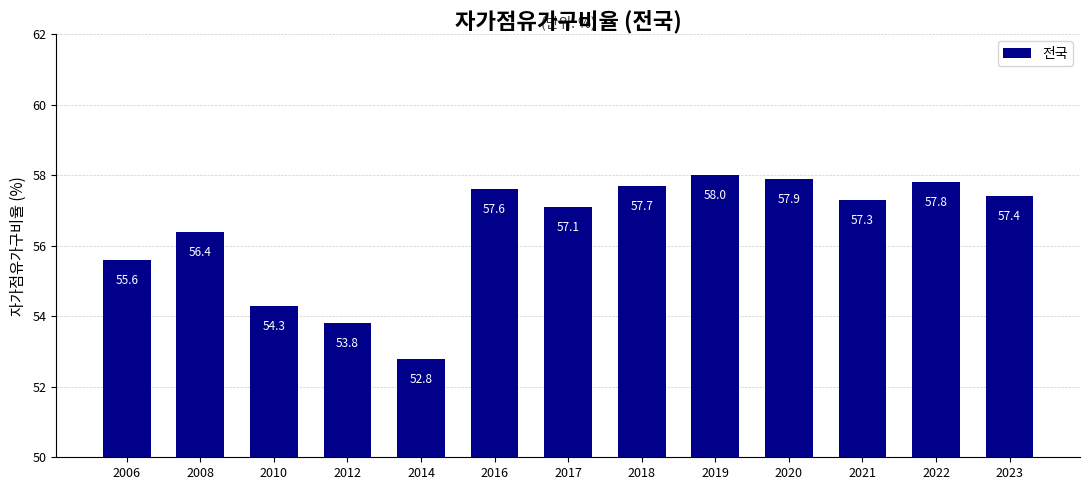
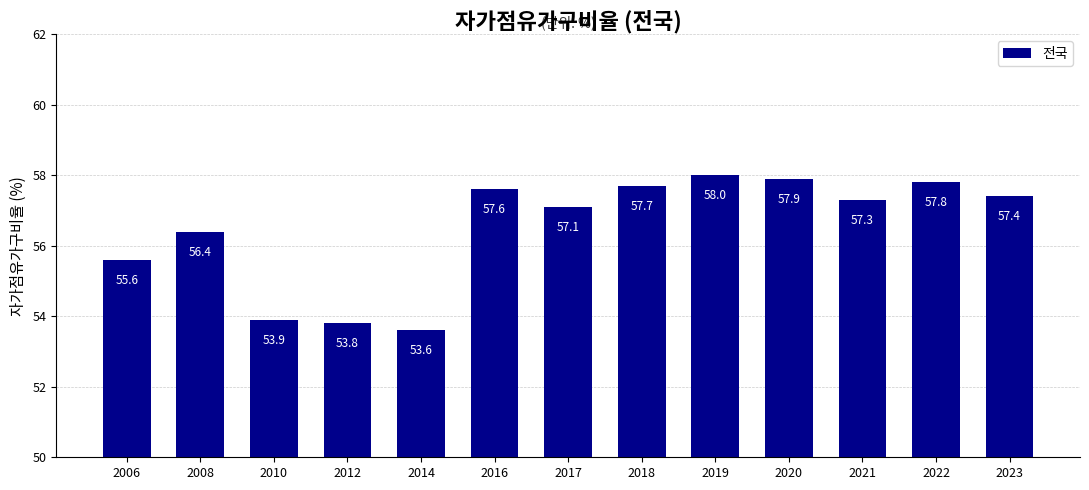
  {
    "2006": 55.6,
    "2008": 56.4,
-   "2010": 54.3,
+   "2010": 53.9,
    "2012": 53.8,
-   "2014": 52.8,
+   "2014": 53.6,
    "2016": 57.6,
    "2017": 57.1,
    "2018": 57.7,
    "2019": 58.0,
    "2020": 57.9,
    "2021": 57.3,
    "2022": 57.8,
    "2023": 57.4
  }
